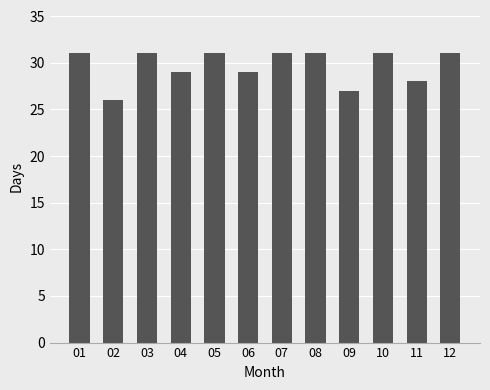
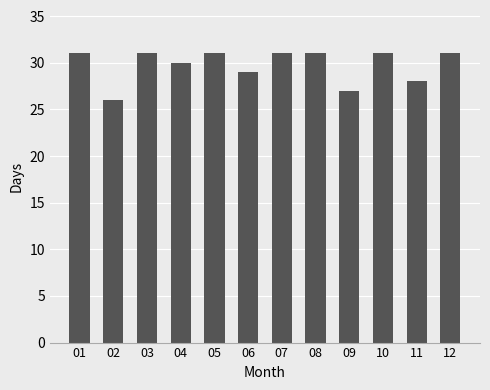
  {
    "01": 31,
    "02": 26,
    "03": 31,
-   "04": 29,
+   "04": 30,
    "05": 31,
    "06": 29,
    "07": 31,
    "08": 31,
    "09": 27,
    "10": 31,
    "11": 28,
    "12": 31
  }
